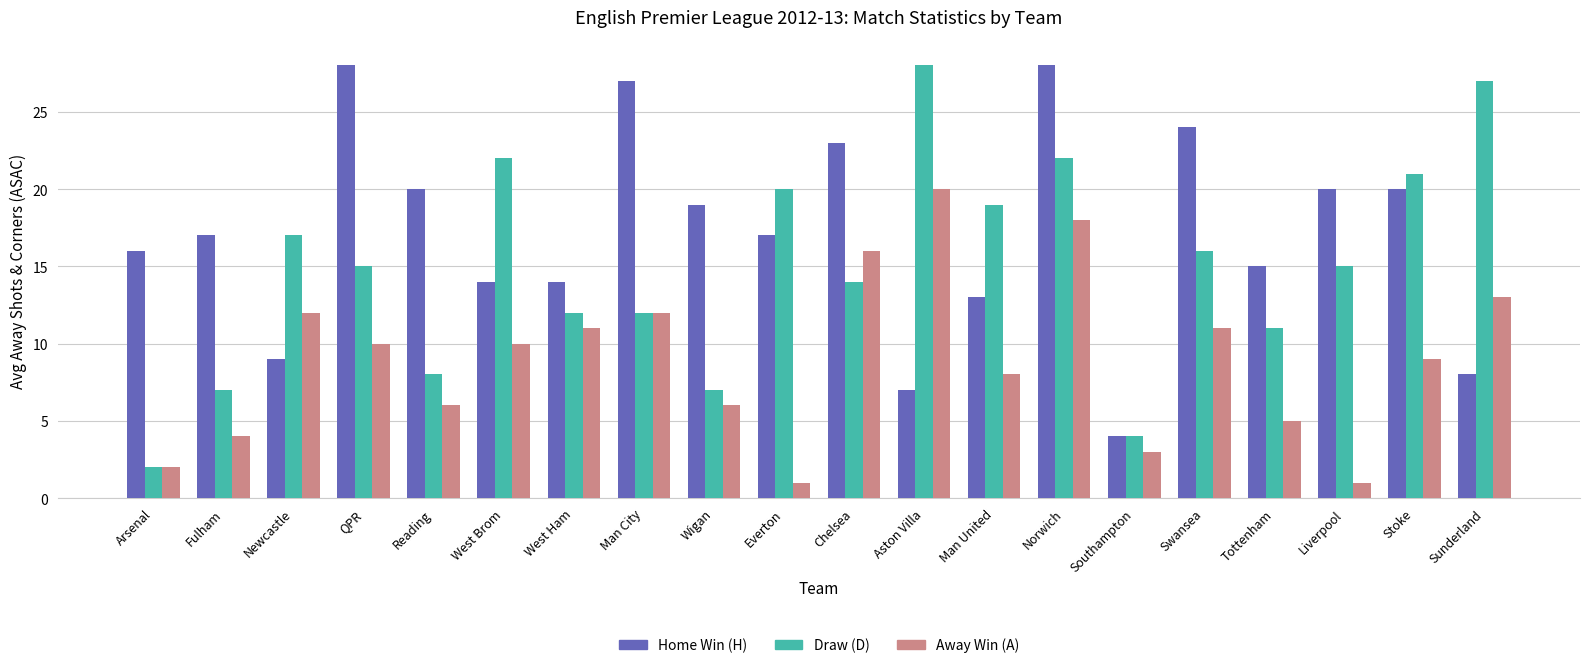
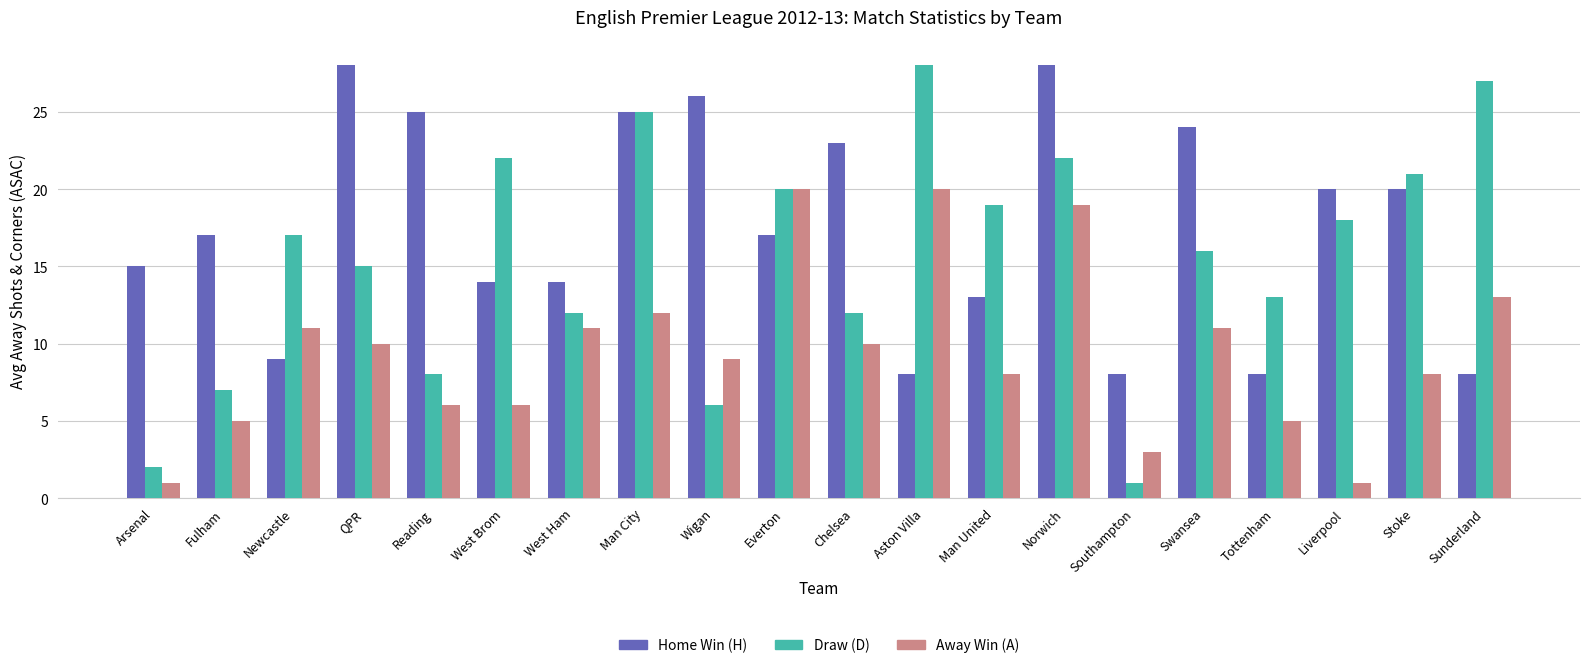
  {
    "Home Win (H)": {
-     "Arsenal": 16,
+     "Arsenal": 15,
      "Fulham": 17,
      "Newcastle": 9,
      "QPR": 28,
-     "Reading": 20,
+     "Reading": 25,
      "West Brom": 14,
      "West Ham": 14,
-     "Man City": 27,
-     "Wigan": 19,
+     "Man City": 25,
+     "Wigan": 26,
      "Everton": 17,
      "Chelsea": 23,
-     "Aston Villa": 7,
+     "Aston Villa": 8,
      "Man United": 13,
      "Norwich": 28,
-     "Southampton": 4,
+     "Southampton": 8,
      "Swansea": 24,
-     "Tottenham": 15,
+     "Tottenham": 8,
      "Liverpool": 20,
      "Stoke": 20,
      "Sunderland": 8
    },
    "Draw (D)": {
      "Arsenal": 2,
      "Fulham": 7,
      "Newcastle": 17,
      "QPR": 15,
      "Reading": 8,
      "West Brom": 22,
      "West Ham": 12,
-     "Man City": 12,
-     "Wigan": 7,
+     "Man City": 25,
+     "Wigan": 6,
      "Everton": 20,
-     "Chelsea": 14,
+     "Chelsea": 12,
      "Aston Villa": 28,
      "Man United": 19,
      "Norwich": 22,
-     "Southampton": 4,
+     "Southampton": 1,
      "Swansea": 16,
-     "Tottenham": 11,
-     "Liverpool": 15,
+     "Tottenham": 13,
+     "Liverpool": 18,
      "Stoke": 21,
      "Sunderland": 27
    },
    "Away Win (A)": {
-     "Arsenal": 2,
-     "Fulham": 4,
-     "Newcastle": 12,
+     "Arsenal": 1,
+     "Fulham": 5,
+     "Newcastle": 11,
      "QPR": 10,
      "Reading": 6,
-     "West Brom": 10,
+     "West Brom": 6,
      "West Ham": 11,
      "Man City": 12,
-     "Wigan": 6,
-     "Everton": 1,
-     "Chelsea": 16,
+     "Wigan": 9,
+     "Everton": 20,
+     "Chelsea": 10,
      "Aston Villa": 20,
      "Man United": 8,
-     "Norwich": 18,
+     "Norwich": 19,
      "Southampton": 3,
      "Swansea": 11,
      "Tottenham": 5,
      "Liverpool": 1,
-     "Stoke": 9,
+     "Stoke": 8,
      "Sunderland": 13
    }
  }
